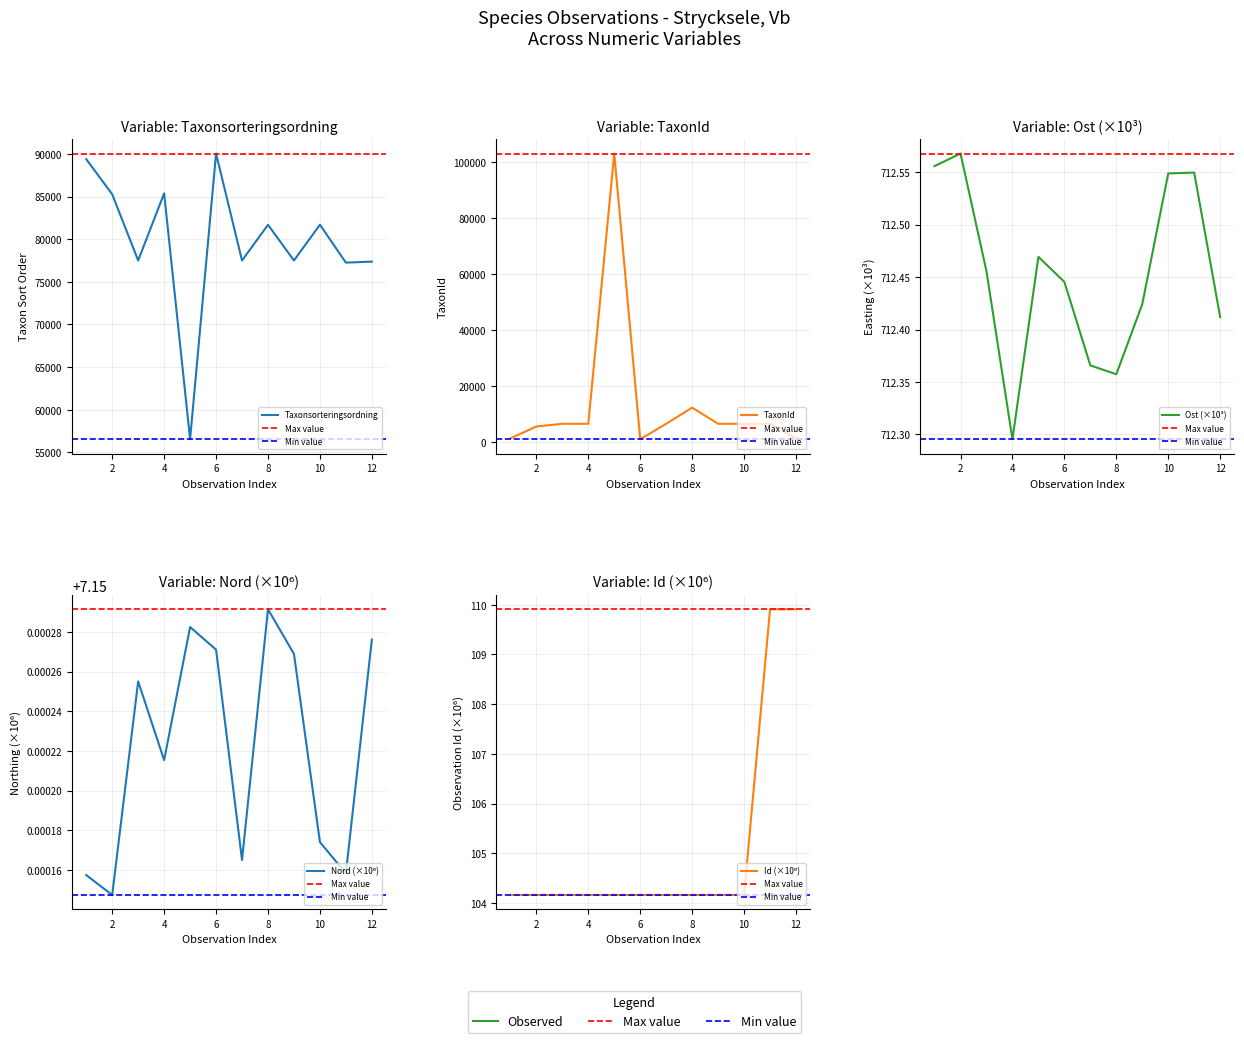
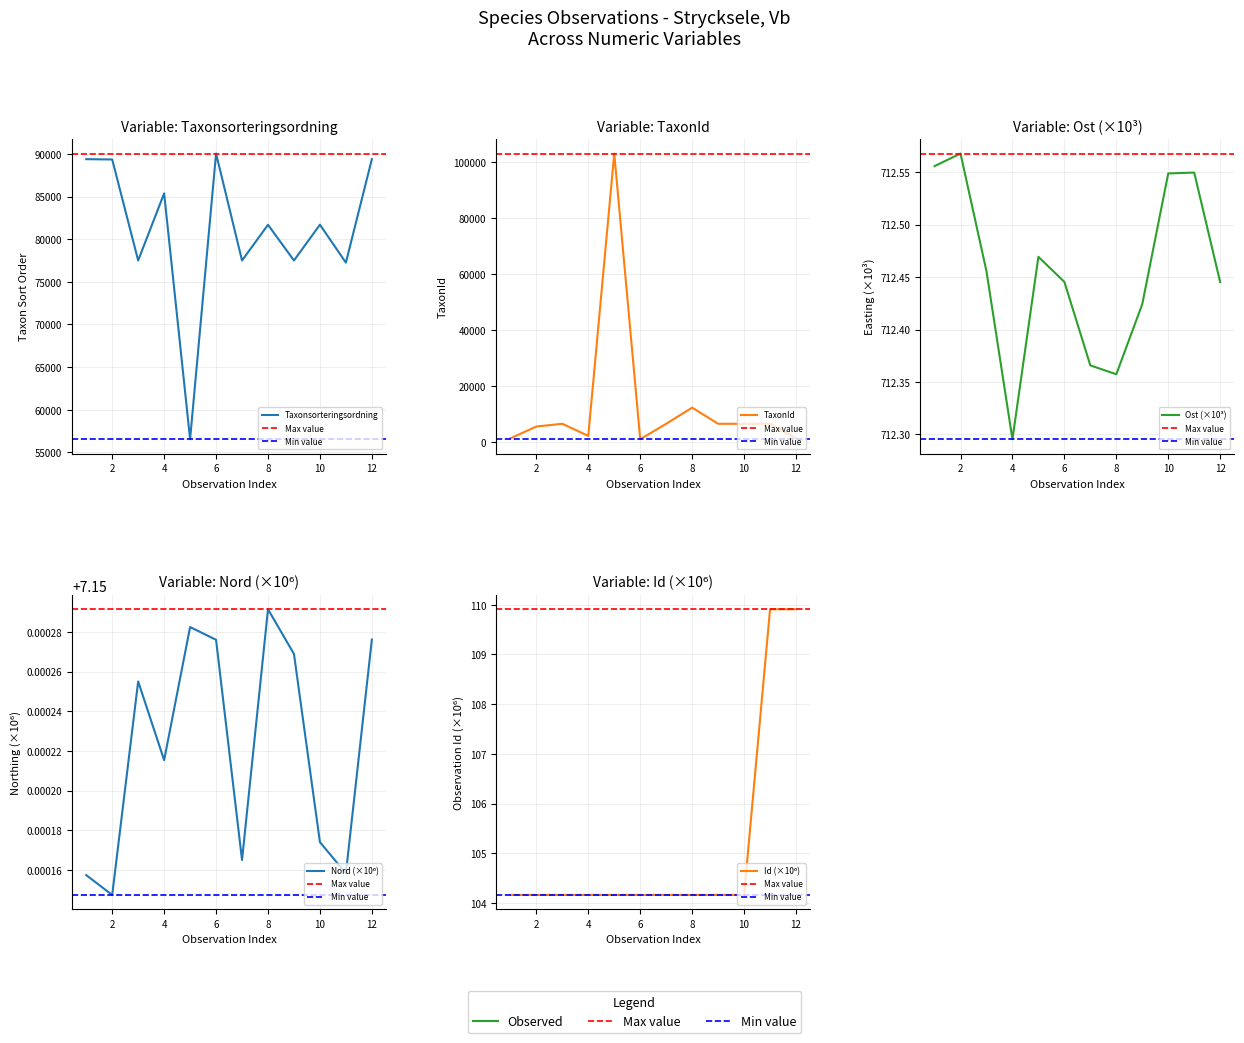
  {
    "Variable: Taxonsorteringsordning": {
-     "2": 85000,
+     "2": 89000,
      "4": 85000,
      "6": 90000,
      "8": 82000,
      "10": 82000,
-     "12": 77000
+     "12": 89000
    },
    "Variable: TaxonId": {
      "2": 5000,
-     "4": 6000,
+     "4": 2000,
      "6": 1000,
      "8": 12000
    },
    "Variable: Ost (×10³)": {
      "2": 712.568,
      "4": 712.295,
      "6": 712.445,
      "8": 712.357,
      "10": 712.549,
-     "12": 712.412
+     "12": 712.445
    },
    "Variable: Nord (×10⁶)": {
      "2": 7.150147,
      "4": 7.150215,
-     "6": 7.150271,
+     "6": 7.150276,
      "8": 7.150291,
      "10": 7.150174,
      "12": 7.150276
    },
    "Variable: Id (×10⁶)": {
      "2": 104.2,
      "4": 104.2,
      "6": 104.2,
      "8": 104.2,
      "12": 109.9
    }
  }
